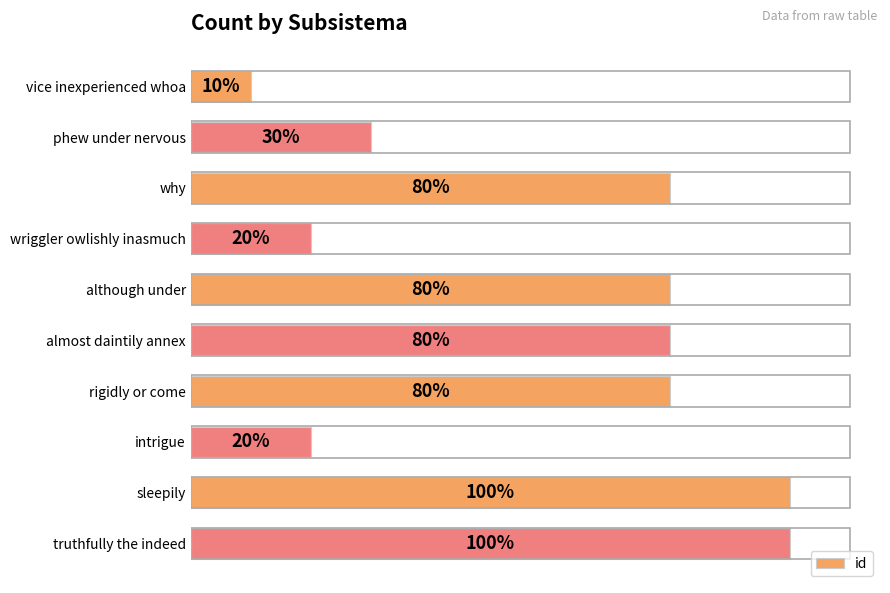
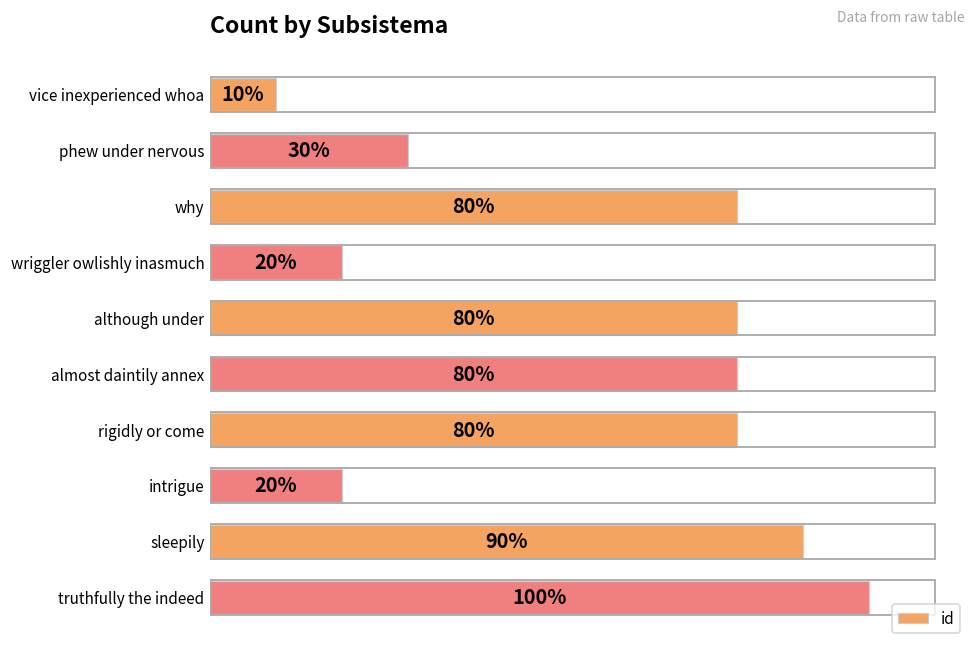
  {
    "vice inexperienced whoa": "10%",
    "phew under nervous": "30%",
    "why": "80%",
    "wriggler owlishly inasmuch": "20%",
    "although under": "80%",
    "almost daintily annex": "80%",
    "rigidly or come": "80%",
    "intrigue": "20%",
-   "sleepily": "100%",
+   "sleepily": "90%",
    "truthfully the indeed": "100%"
  }
